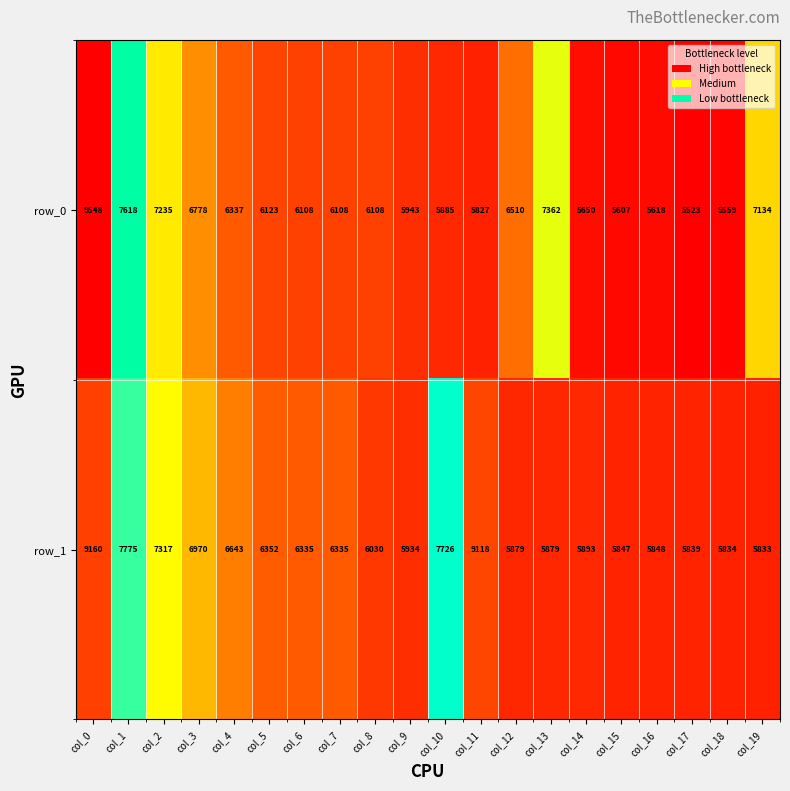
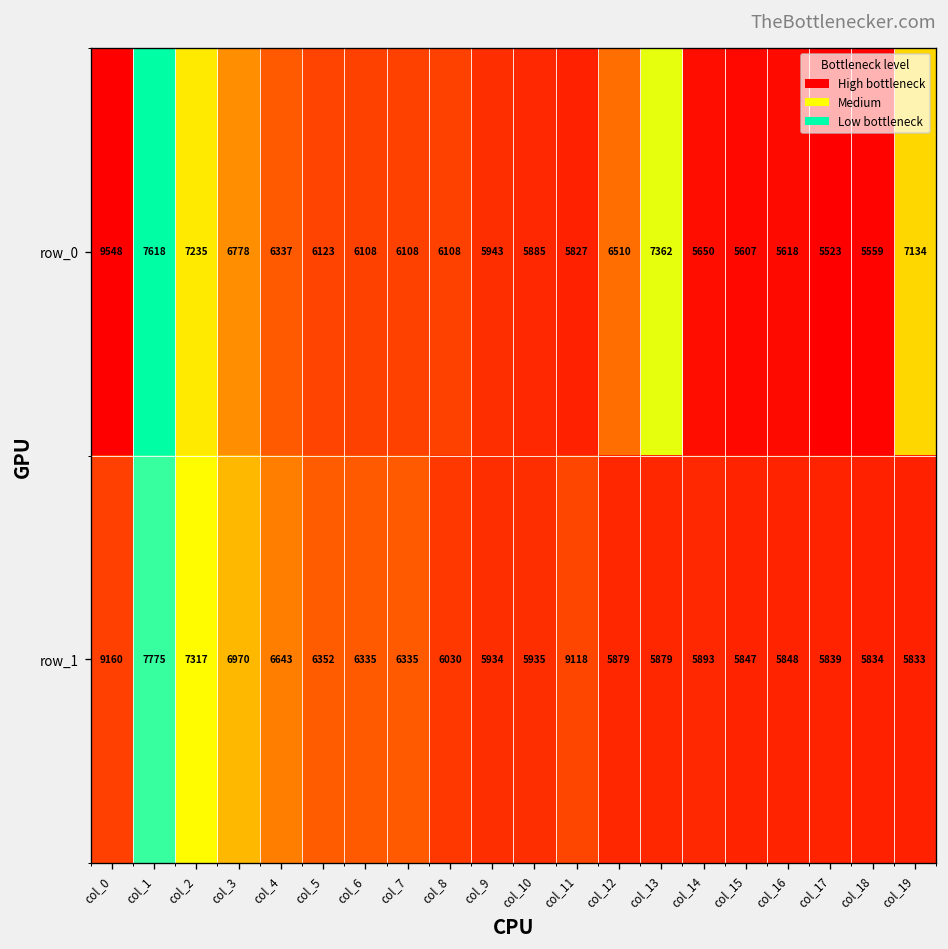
  {
    "row_0": {
      "col_0": 9548,
      "col_1": 7618,
      "col_2": 7235,
      "col_3": 6778,
      "col_4": 6337,
      "col_5": 6123,
      "col_6": 6108,
      "col_7": 6108,
      "col_8": 6108,
      "col_9": 5943,
      "col_10": 5885,
      "col_11": 5827,
      "col_12": 6510,
      "col_13": 7362,
      "col_14": 5650,
      "col_15": 5607,
      "col_16": 5618,
      "col_17": 5523,
      "col_18": 5559,
      "col_19": 7134
    },
    "row_1": {
      "col_0": 9160,
      "col_1": 7775,
      "col_2": 7317,
      "col_3": 6970,
      "col_4": 6643,
      "col_5": 6352,
      "col_6": 6335,
      "col_7": 6335,
      "col_8": 6030,
      "col_9": 5934,
-     "col_10": 7726,
+     "col_10": 5935,
      "col_11": 9118,
      "col_12": 5879,
      "col_13": 5879,
      "col_14": 5893,
      "col_15": 5847,
      "col_16": 5848,
      "col_17": 5839,
      "col_18": 5834,
      "col_19": 5833
    }
  }
